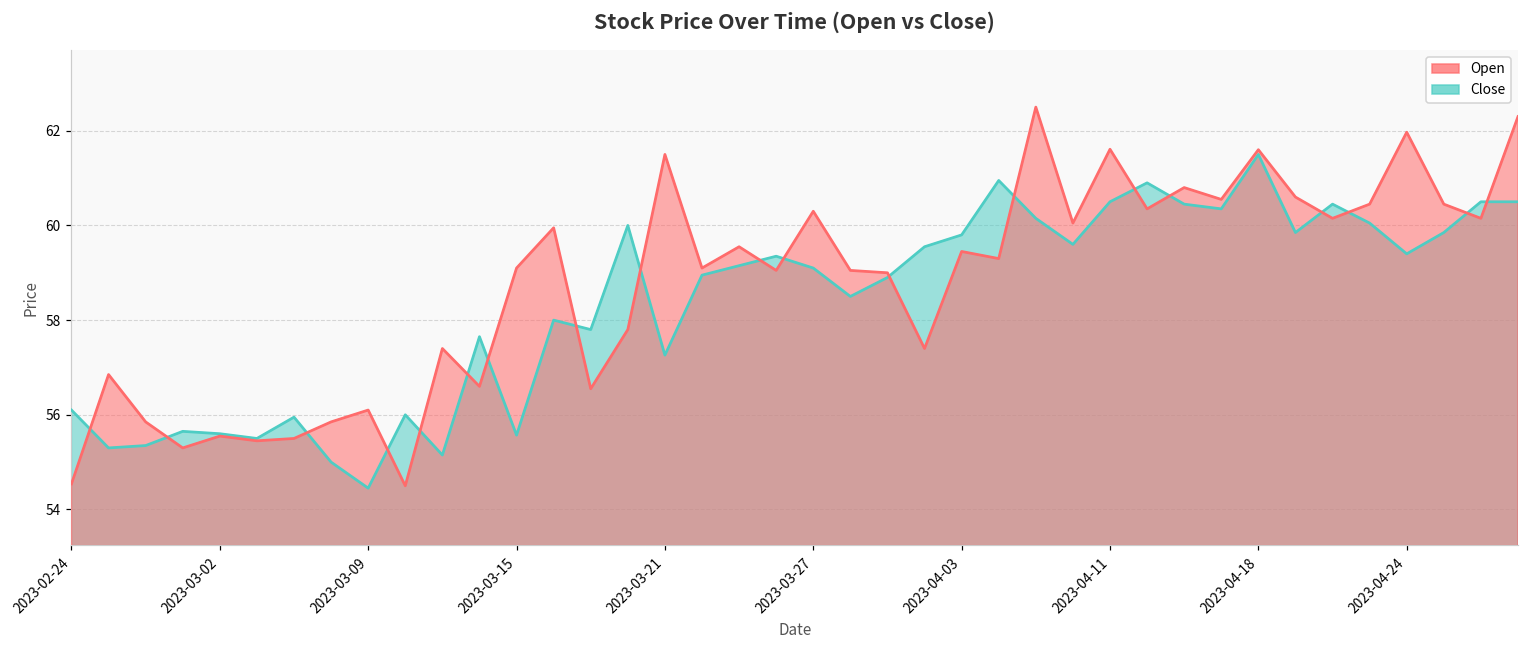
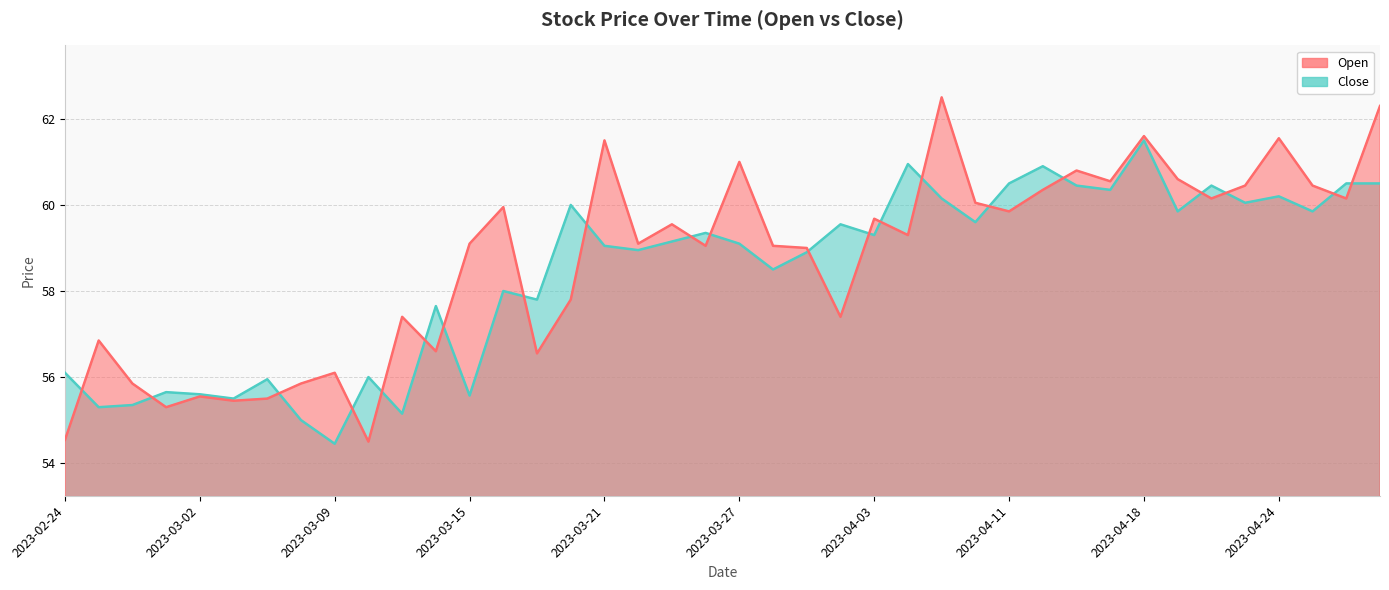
  {
    "Open": {
      "2023-02-24": 54.5,
      "2023-03-09": 56.1,
      "2023-03-15": 59.1,
      "2023-03-21": 61.5,
-     "2023-03-27": 60.3,
-     "2023-04-03": 59.5,
-     "2023-04-11": 61.6,
+     "2023-03-27": 61.0,
+     "2023-04-03": 59.7,
+     "2023-04-11": 59.9,
      "2023-04-18": 61.6,
-     "2023-04-24": 62.0
+     "2023-04-24": 61.6
    },
    "Close": {
      "2023-02-24": 56.1,
      "2023-03-09": 54.5,
      "2023-03-15": 55.6,
-     "2023-03-21": 57.3,
+     "2023-03-21": 59.1,
      "2023-03-27": 59.1,
-     "2023-04-03": 59.8,
+     "2023-04-03": 59.3,
      "2023-04-11": 60.5,
      "2023-04-18": 61.5,
-     "2023-04-24": 59.4
+     "2023-04-24": 60.2
    }
  }
